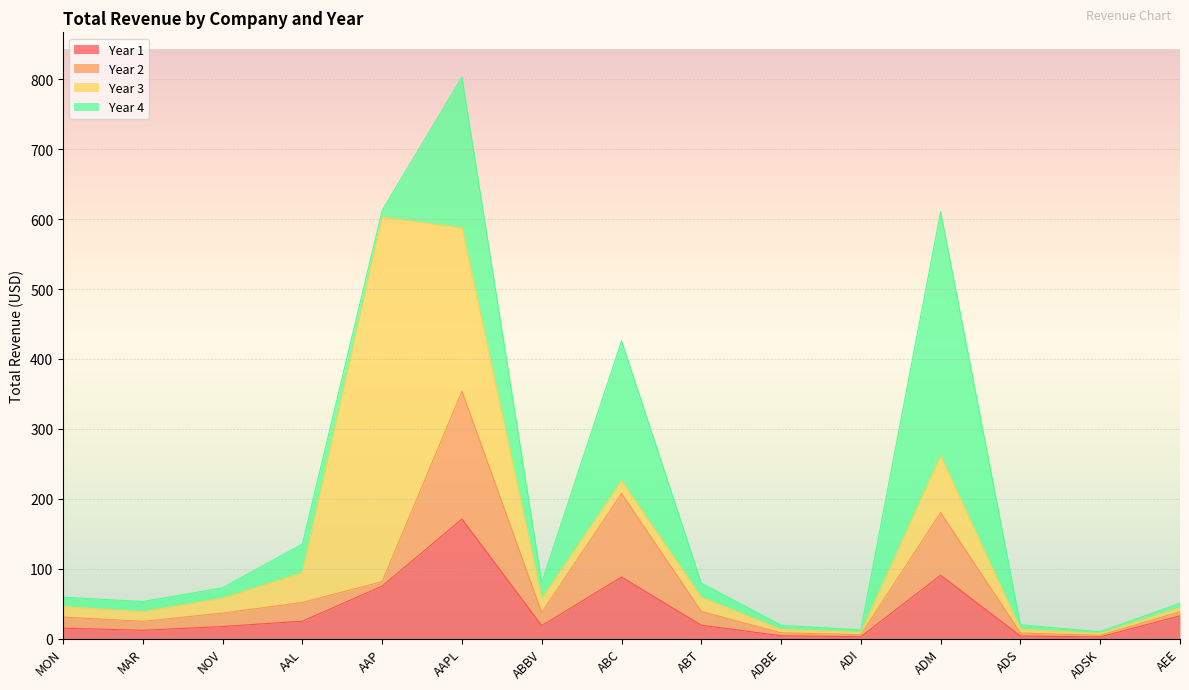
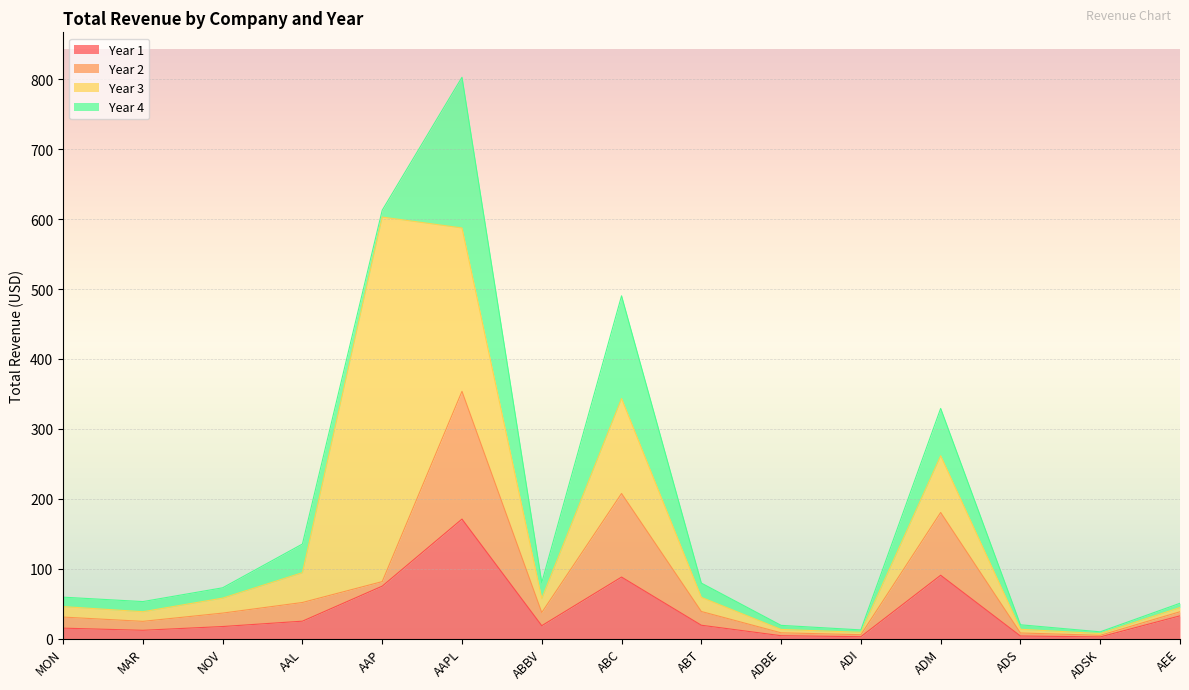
  {
    "Year 1": {
      "MON": 10,
      "MAR": 10,
      "NOV": 20,
      "AAL": 20,
      "AAP": 70,
      "AAPL": 170,
      "ABBV": 20,
      "ABC": 90,
      "ABT": 20,
      "ADBE": 0,
      "ADM": 90,
      "ADS": 0,
      "AEE": 30
    },
    "Year 2": {
      "MON": 20,
      "MAR": 10,
      "NOV": 20,
      "AAL": 30,
      "AAP": 10,
      "AAPL": 180,
      "ABBV": 20,
      "ABC": 120,
      "ABT": 20,
      "ADBE": 0,
      "ADM": 90,
      "ADS": 0,
      "AEE": 10
    },
    "Year 3": {
      "MON": 20,
      "MAR": 10,
      "NOV": 20,
      "AAL": 40,
      "AAP": 520,
      "AAPL": 230,
      "ABBV": 20,
-     "ABC": 20,
+     "ABC": 140,
      "ABT": 20,
      "ADBE": 0,
      "ADM": 80,
      "ADS": 10,
      "AEE": 10
    },
    "Year 4": {
      "MON": 10,
      "MAR": 10,
      "NOV": 10,
      "AAL": 40,
      "AAP": 10,
      "AAPL": 220,
      "ABBV": 20,
-     "ABC": 200,
+     "ABC": 150,
      "ABT": 20,
      "ADBE": 10,
-     "ADM": 350,
+     "ADM": 70,
      "ADS": 10,
      "AEE": 10
    }
  }
